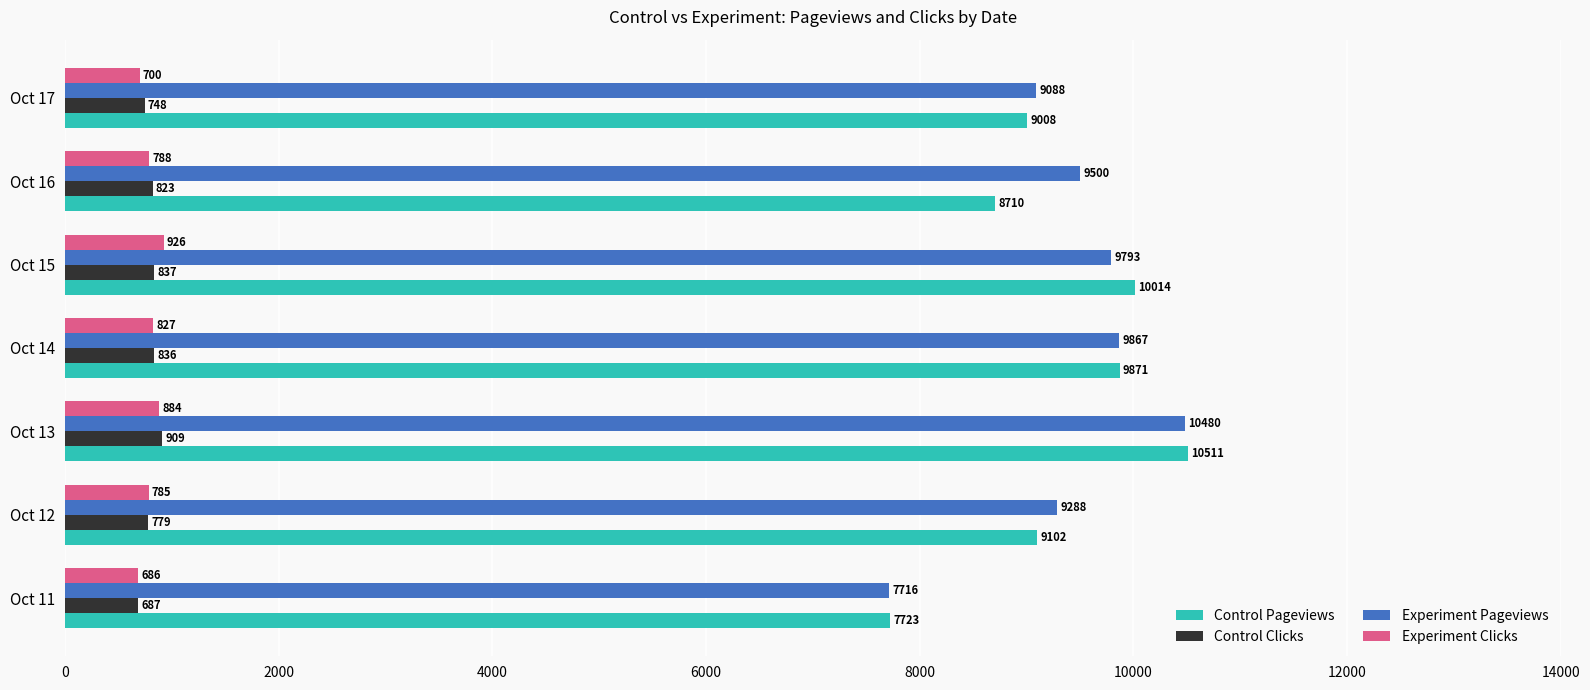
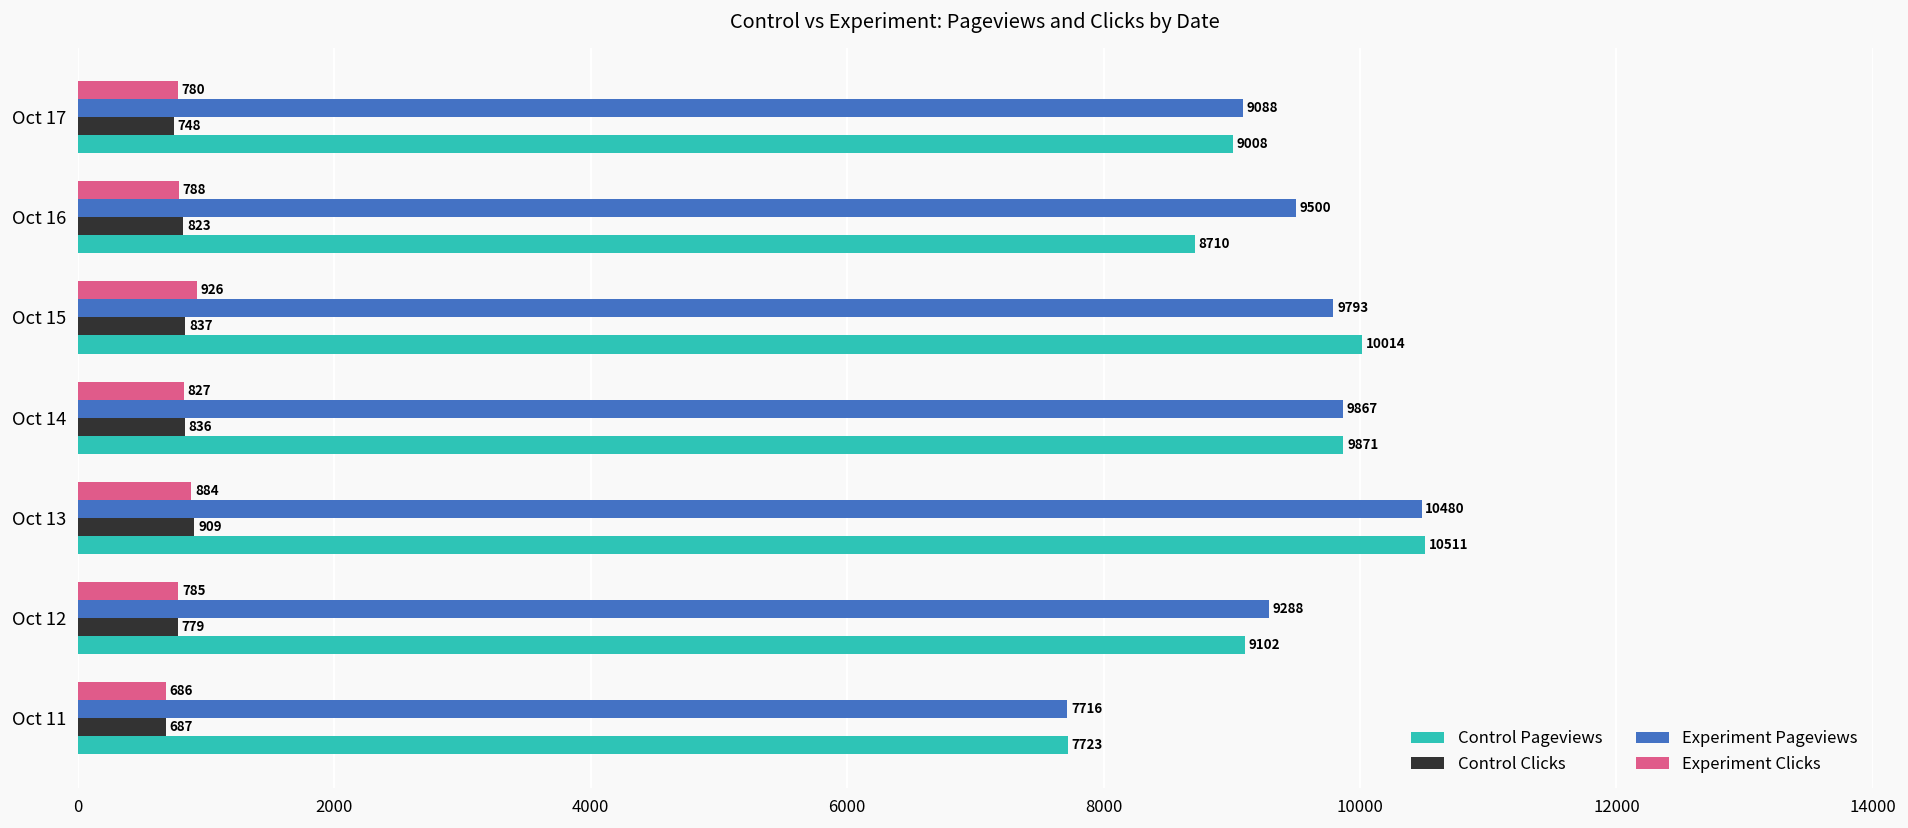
  {
    "Control Pageviews": {
      "Oct 17": 9008,
      "Oct 16": 8710,
      "Oct 15": 10014,
      "Oct 14": 9871,
      "Oct 13": 10511,
      "Oct 12": 9102,
      "Oct 11": 7723
    },
    "Control Clicks": {
      "Oct 17": 748,
      "Oct 16": 823,
      "Oct 15": 837,
      "Oct 14": 836,
      "Oct 13": 909,
      "Oct 12": 779,
      "Oct 11": 687
    },
    "Experiment Pageviews": {
      "Oct 17": 9088,
      "Oct 16": 9500,
      "Oct 15": 9793,
      "Oct 14": 9867,
      "Oct 13": 10480,
      "Oct 12": 9288,
      "Oct 11": 7716
    },
    "Experiment Clicks": {
-     "Oct 17": 700,
+     "Oct 17": 780,
      "Oct 16": 788,
      "Oct 15": 926,
      "Oct 14": 827,
      "Oct 13": 884,
      "Oct 12": 785,
      "Oct 11": 686
    }
  }
